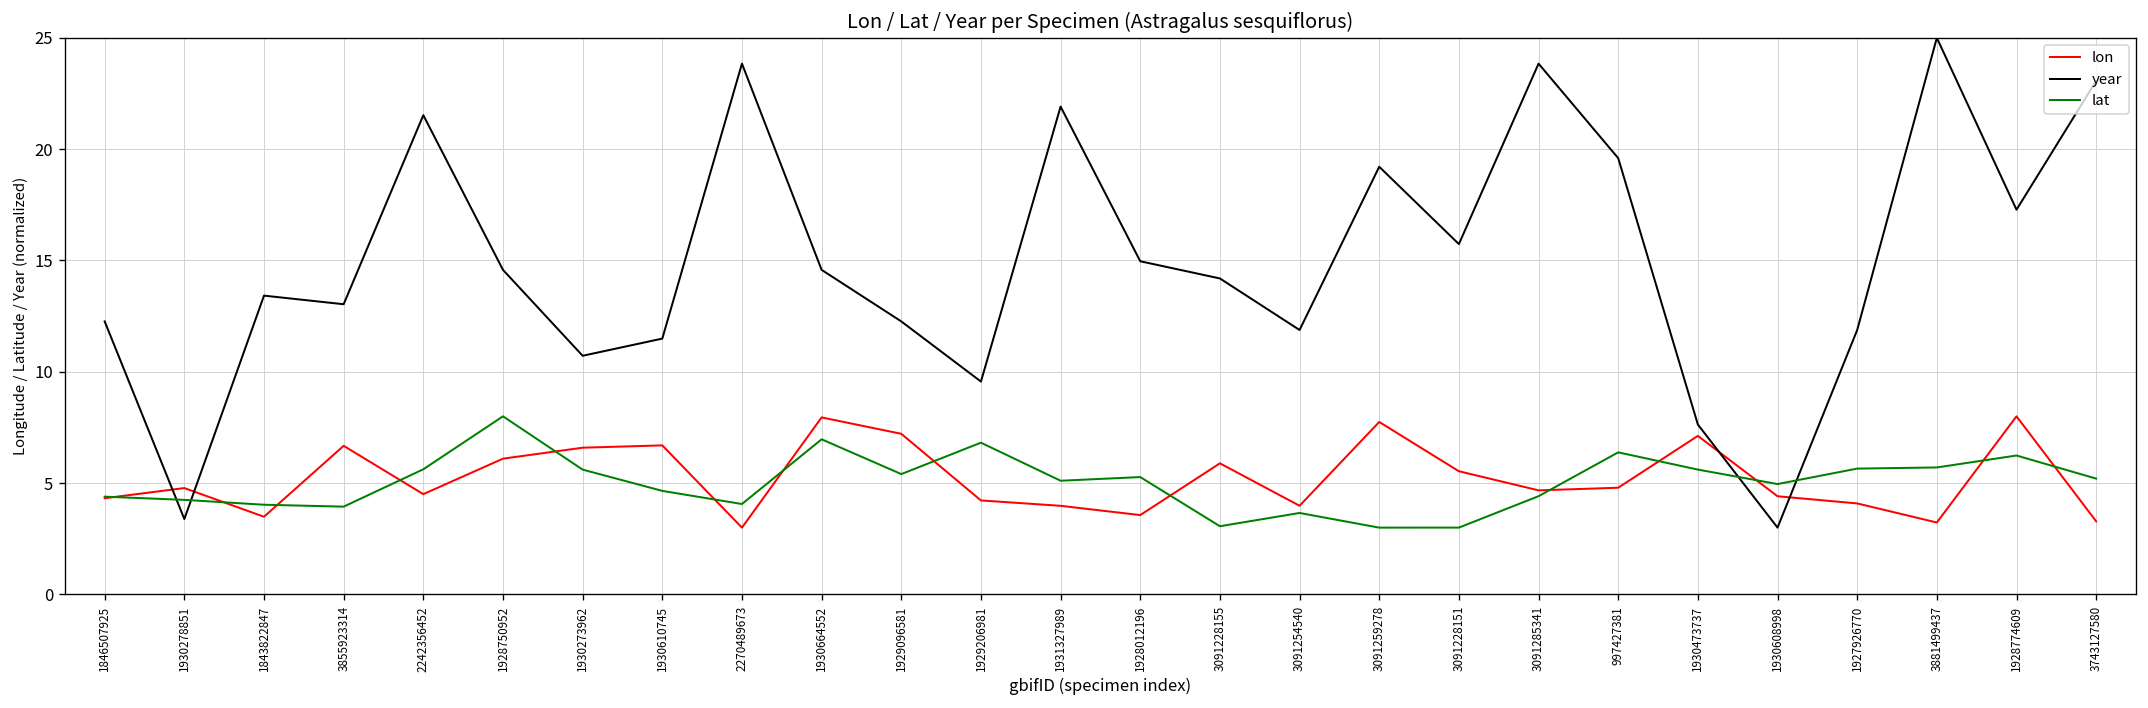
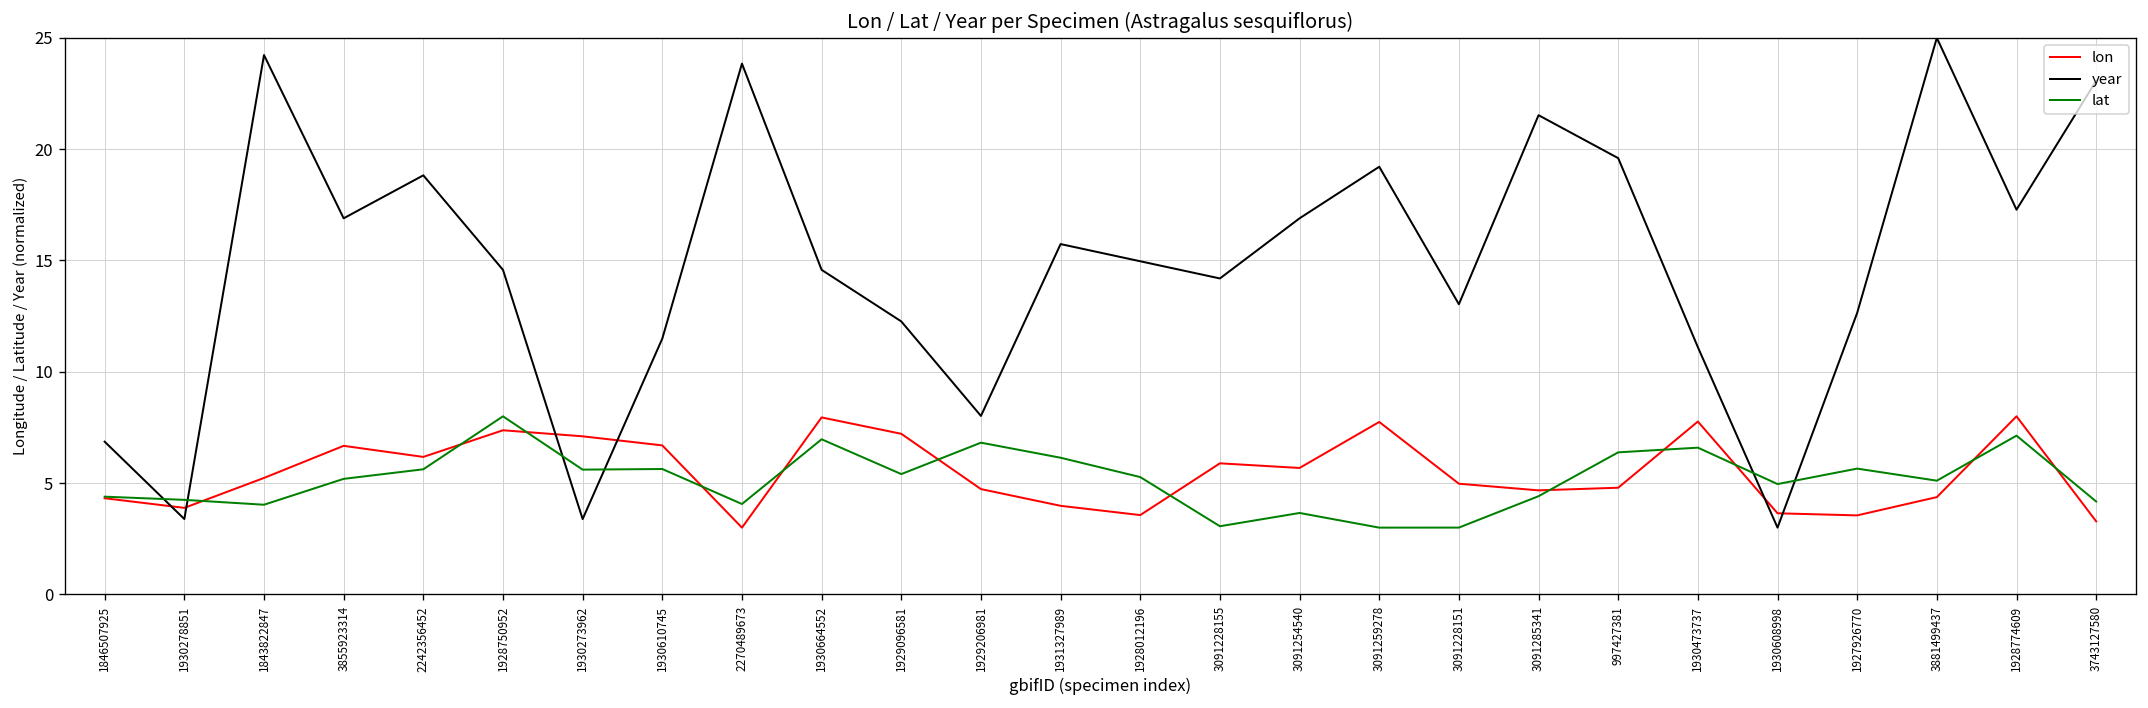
  {
    "lon": {
-     "1930278851": 4.8,
-     "1843822847": 3.5,
+     "1930278851": 3.9,
+     "1843822847": 5.2,
      "3855923314": 6.7,
-     "2242356452": 4.5,
-     "1928750952": 6.1,
-     "1930273962": 6.6,
+     "2242356452": 6.2,
+     "1928750952": 7.4,
+     "1930273962": 7.1,
      "1930610745": 6.7,
      "2270489673": 3.0,
      "1930664552": 8.0,
      "1929096581": 7.2,
-     "1929206981": 4.2,
+     "1929206981": 4.7,
      "1931327989": 4.0,
      "1928012196": 3.6,
      "3091228155": 5.9,
-     "3091254540": 4.0,
+     "3091254540": 5.7,
      "3091259278": 7.7,
-     "3091228151": 5.5,
+     "3091228151": 5.0,
      "3091285341": 4.7,
      "997427381": 4.8,
-     "1930473737": 7.1,
-     "1930608998": 4.4,
-     "1927926770": 4.1,
-     "3881499437": 3.2,
+     "1930473737": 7.8,
+     "1930608998": 3.6,
+     "1927926770": 3.6,
+     "3881499437": 4.4,
      "1928774609": 8.0,
      "3743127580": 3.3
    },
    "year": {
-     "1846507925": 12.3,
+     "1846507925": 6.9,
      "1930278851": 3.4,
-     "1843822847": 13.4,
-     "3855923314": 13.0,
-     "2242356452": 21.5,
+     "1843822847": 24.2,
+     "3855923314": 16.9,
+     "2242356452": 18.8,
      "1928750952": 14.6,
-     "1930273962": 10.7,
+     "1930273962": 3.4,
      "1930610745": 11.5,
      "2270489673": 23.8,
      "1930664552": 14.6,
      "1929096581": 12.3,
-     "1929206981": 9.6,
-     "1931327989": 21.9,
+     "1929206981": 8.0,
+     "1931327989": 15.7,
      "1928012196": 15.0,
      "3091228155": 14.2,
-     "3091254540": 11.9,
+     "3091254540": 16.9,
      "3091259278": 19.2,
-     "3091228151": 15.7,
-     "3091285341": 23.8,
+     "3091228151": 13.0,
+     "3091285341": 21.5,
      "997427381": 19.6,
-     "1930473737": 7.6,
+     "1930473737": 11.1,
      "1930608998": 3.0,
-     "1927926770": 11.9,
+     "1927926770": 12.6,
      "3881499437": 25.0,
      "1928774609": 17.3
    },
    "lat": {
      "1930278851": 4.2,
      "1843822847": 4.0,
-     "3855923314": 3.9,
+     "3855923314": 5.2,
      "2242356452": 5.6,
      "1928750952": 8.0,
      "1930273962": 5.6,
-     "1930610745": 4.7,
+     "1930610745": 5.6,
      "2270489673": 4.1,
      "1930664552": 7.0,
      "1929096581": 5.4,
      "1929206981": 6.8,
-     "1931327989": 5.1,
+     "1931327989": 6.1,
      "1928012196": 5.3,
      "3091228155": 3.1,
      "3091254540": 3.7,
      "3091259278": 3.0,
      "3091228151": 3.0,
      "3091285341": 4.4,
      "997427381": 6.4,
-     "1930473737": 5.6,
+     "1930473737": 6.6,
      "1930608998": 5.0,
      "1927926770": 5.7,
-     "3881499437": 5.7,
-     "1928774609": 6.2,
-     "3743127580": 5.2
+     "3881499437": 5.1,
+     "1928774609": 7.1,
+     "3743127580": 4.2
    }
  }
